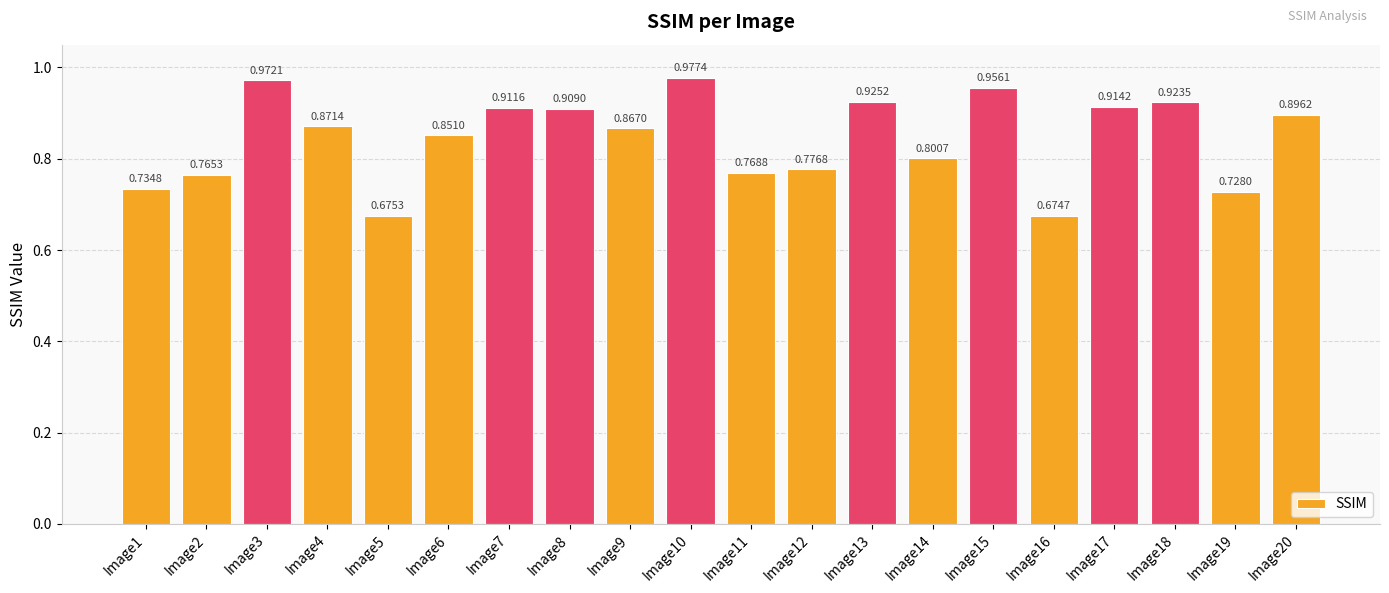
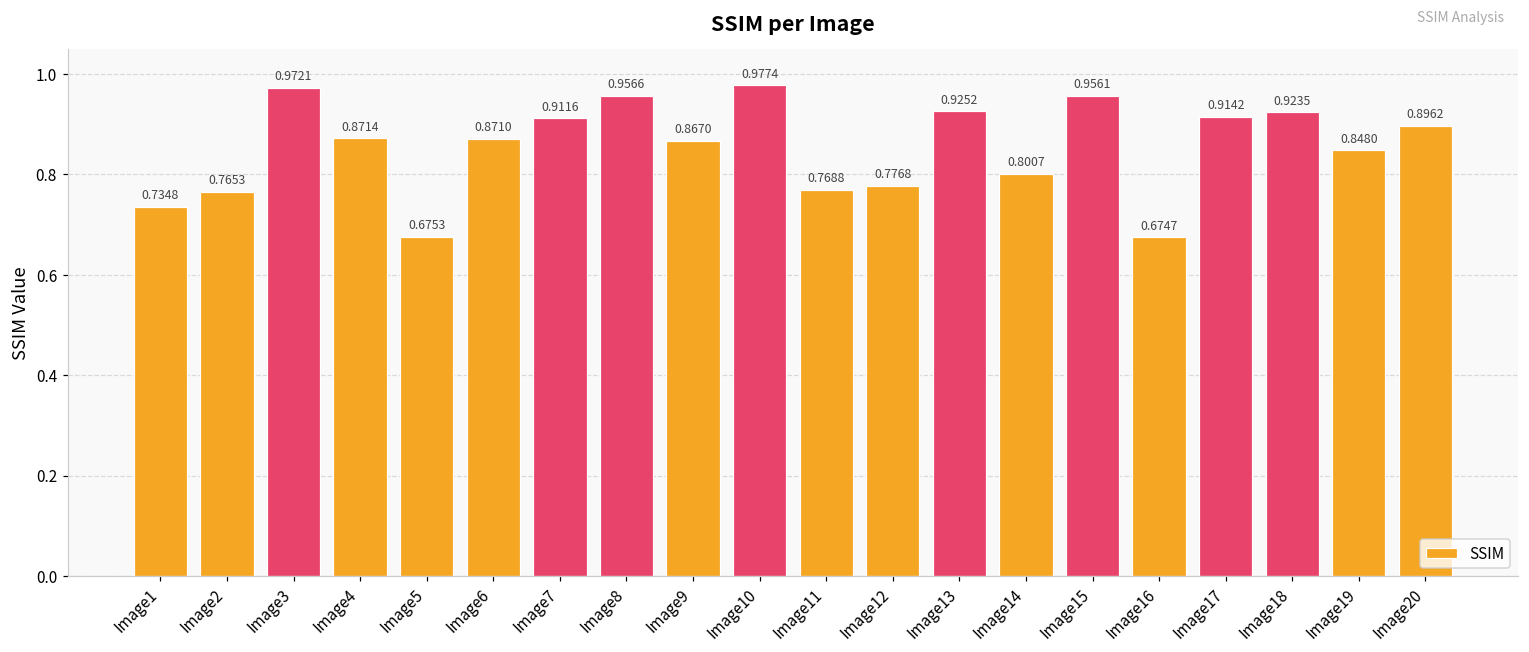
  {
    "Image1": 0.7348,
    "Image2": 0.7653,
    "Image3": 0.9721,
    "Image4": 0.8714,
    "Image5": 0.6753,
-   "Image6": 0.8510,
+   "Image6": 0.8710,
    "Image7": 0.9116,
-   "Image8": 0.9090,
+   "Image8": 0.9566,
    "Image9": 0.8670,
    "Image10": 0.9774,
    "Image11": 0.7688,
    "Image12": 0.7768,
    "Image13": 0.9252,
    "Image14": 0.8007,
    "Image15": 0.9561,
    "Image16": 0.6747,
    "Image17": 0.9142,
    "Image18": 0.9235,
-   "Image19": 0.7280,
+   "Image19": 0.8480,
    "Image20": 0.8962
  }
